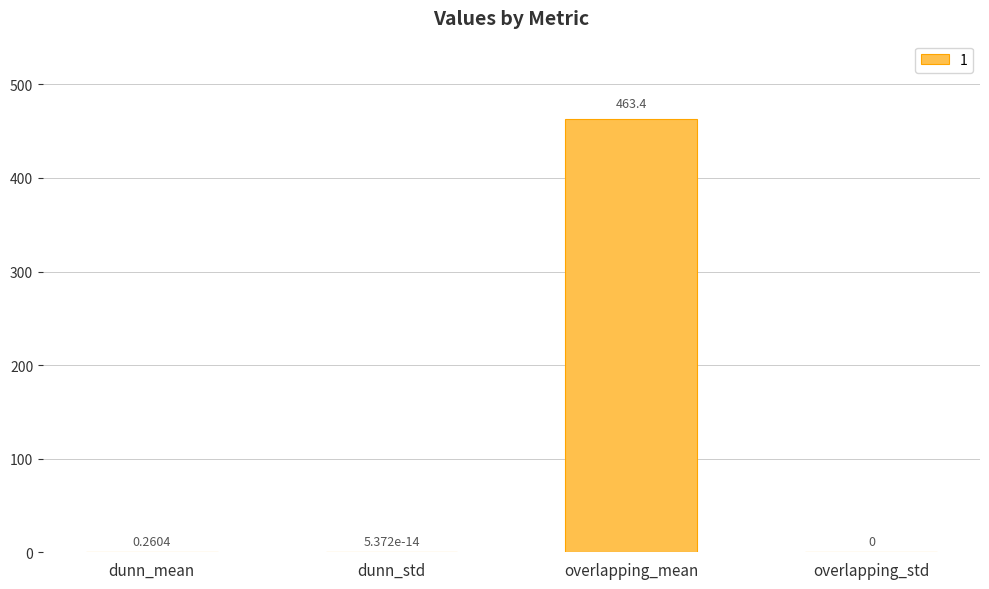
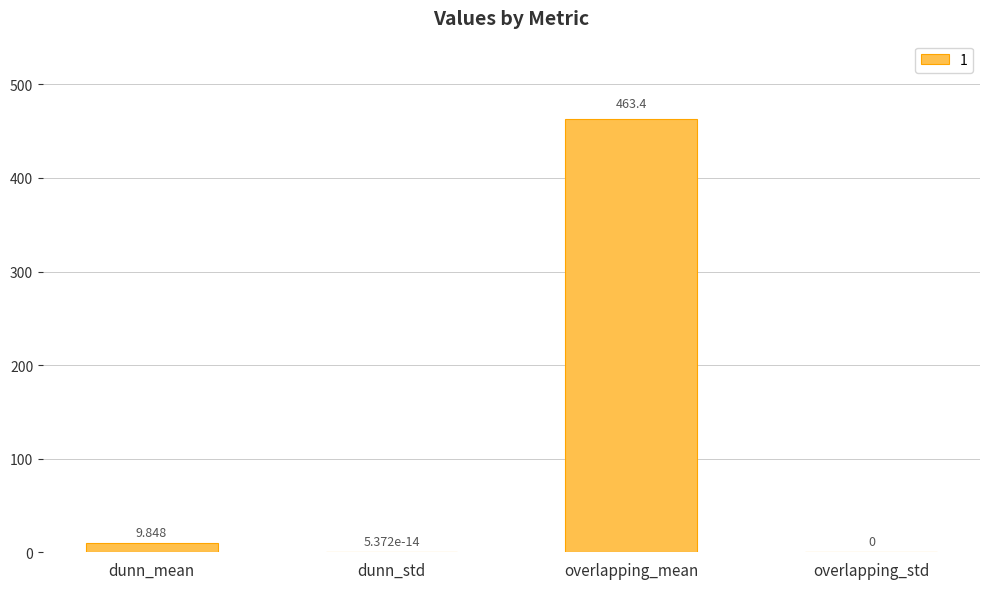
  {
-   "dunn_mean": "0.2604",
+   "dunn_mean": "9.848",
    "dunn_std": "5.372e-14",
    "overlapping_mean": "463.4",
    "overlapping_std": "0"
  }
